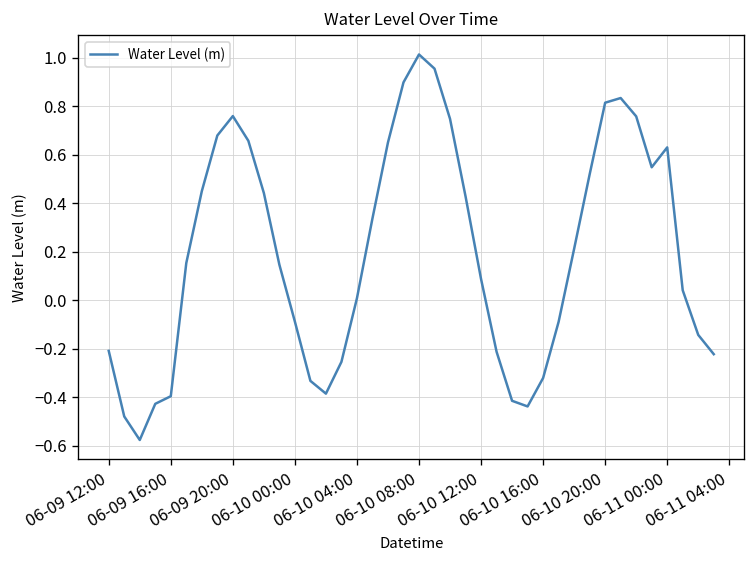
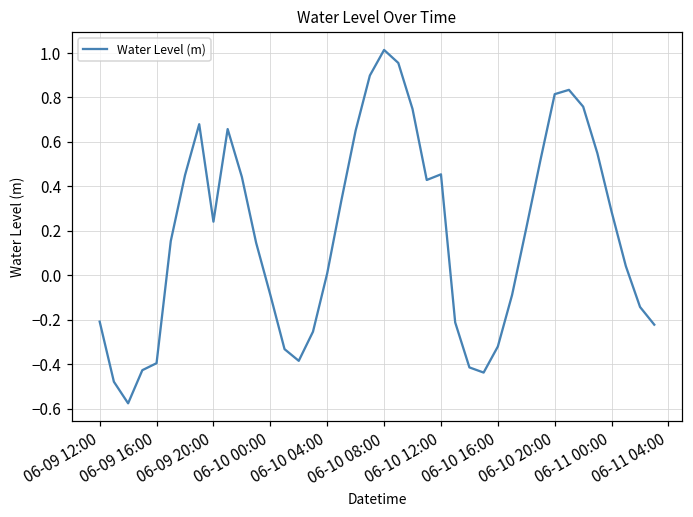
  {
    "06-09 12:00": -0.21,
    "06-09 16:00": -0.40,
-   "06-09 20:00": 0.76,
+   "06-09 20:00": 0.24,
    "06-10 00:00": -0.09,
    "06-10 04:00": 0.01,
    "06-10 08:00": 1.01,
-   "06-10 12:00": 0.09,
+   "06-10 12:00": 0.45,
    "06-10 16:00": -0.32,
    "06-10 20:00": 0.81,
-   "06-11 00:00": 0.63
+   "06-11 00:00": 0.29
  }
